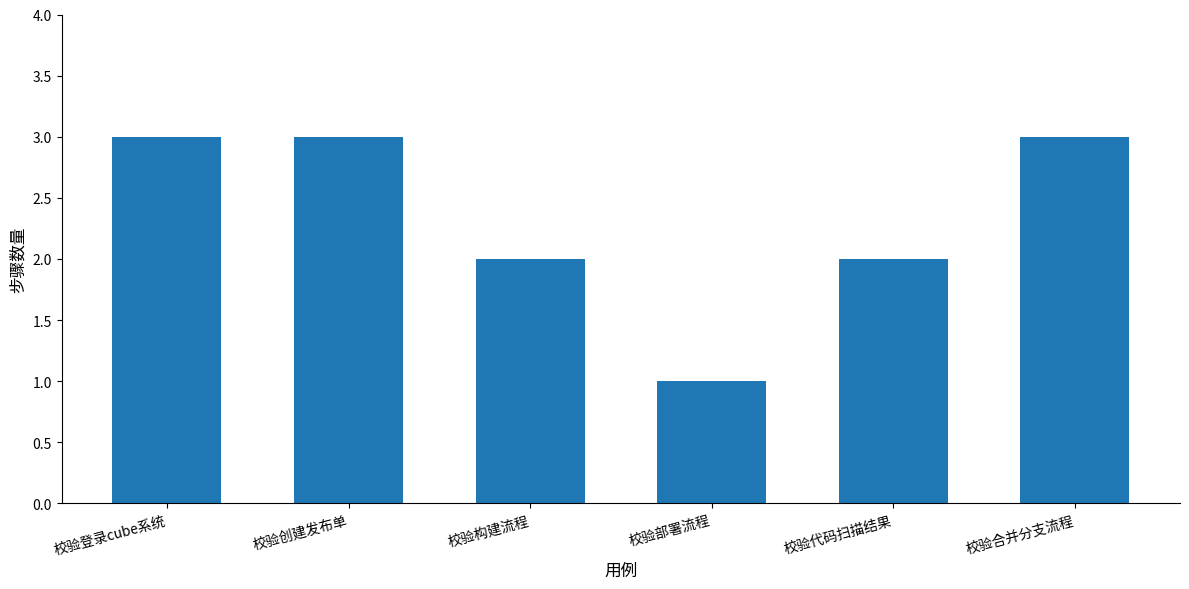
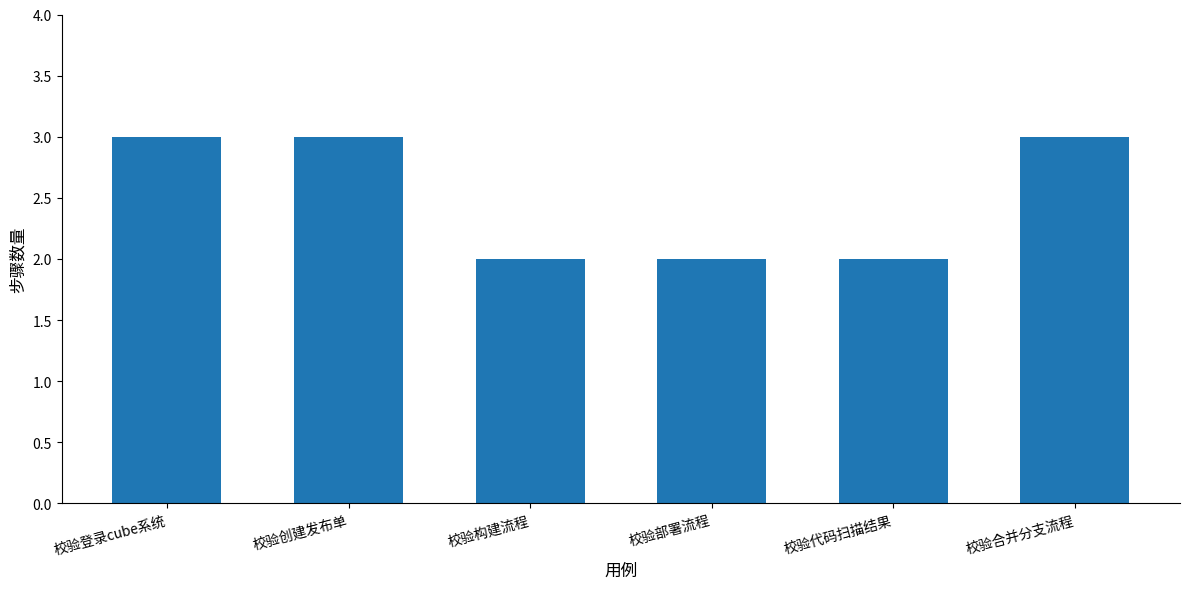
  {
    "校验登录cube系统": 3,
    "校验创建发布单": 3,
    "校验构建流程": 2,
-   "校验部署流程": 1,
+   "校验部署流程": 2,
    "校验代码扫描结果": 2,
    "校验合并分支流程": 3
  }
